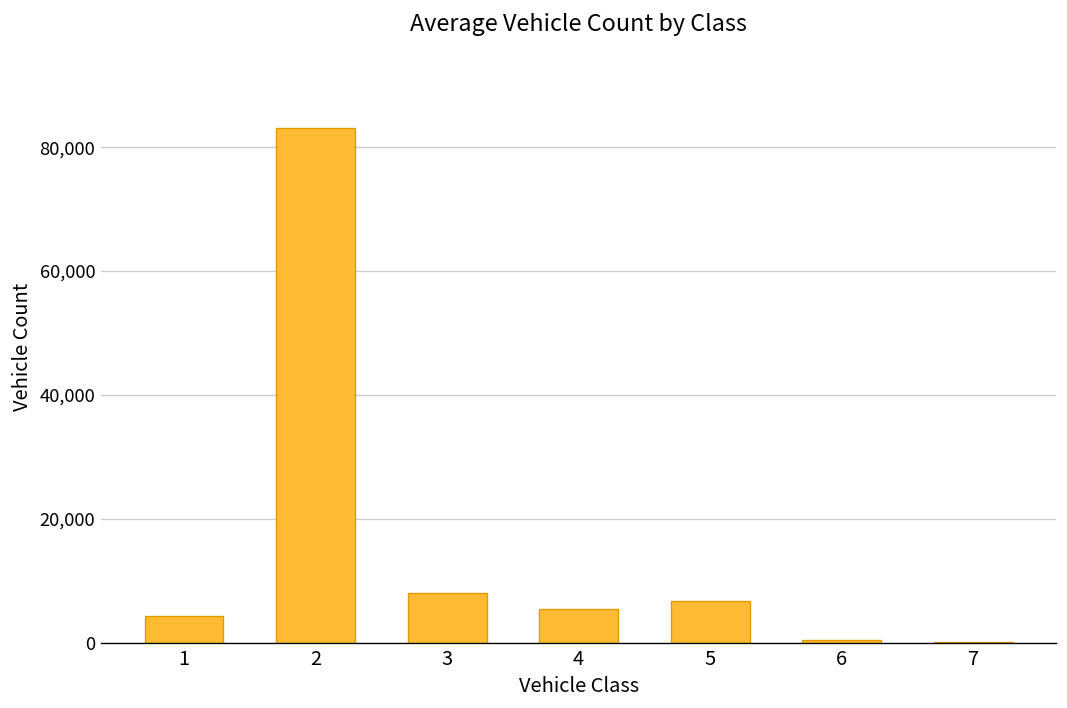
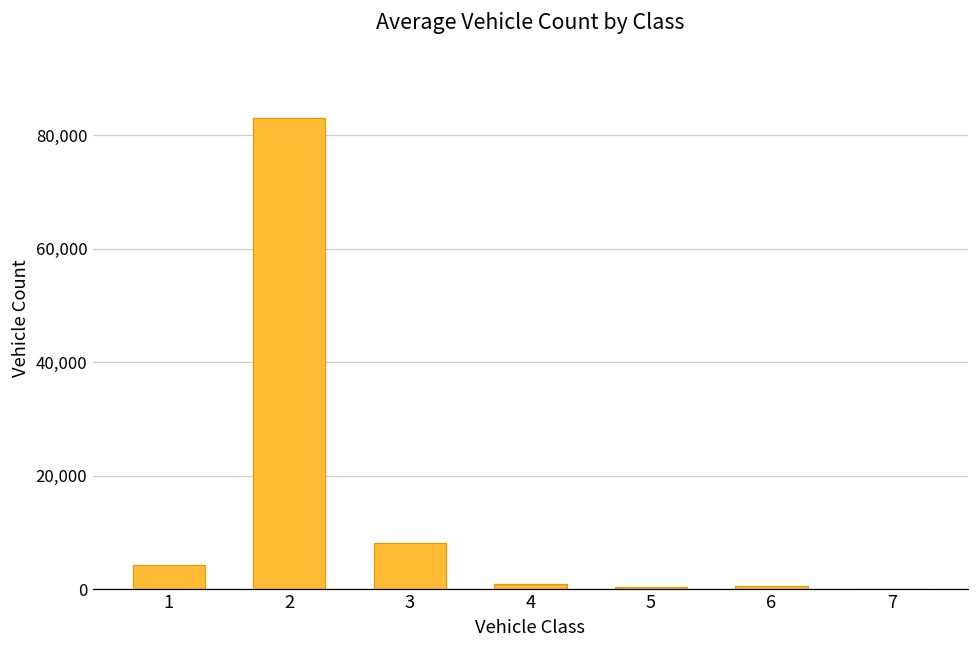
  {
    "1": "4,000",
    "2": "83,000",
    "3": "8,000",
-   "4": "5,000",
-   "5": "7,000"
+   "4": "1,000",
+   "5": "0"
  }
